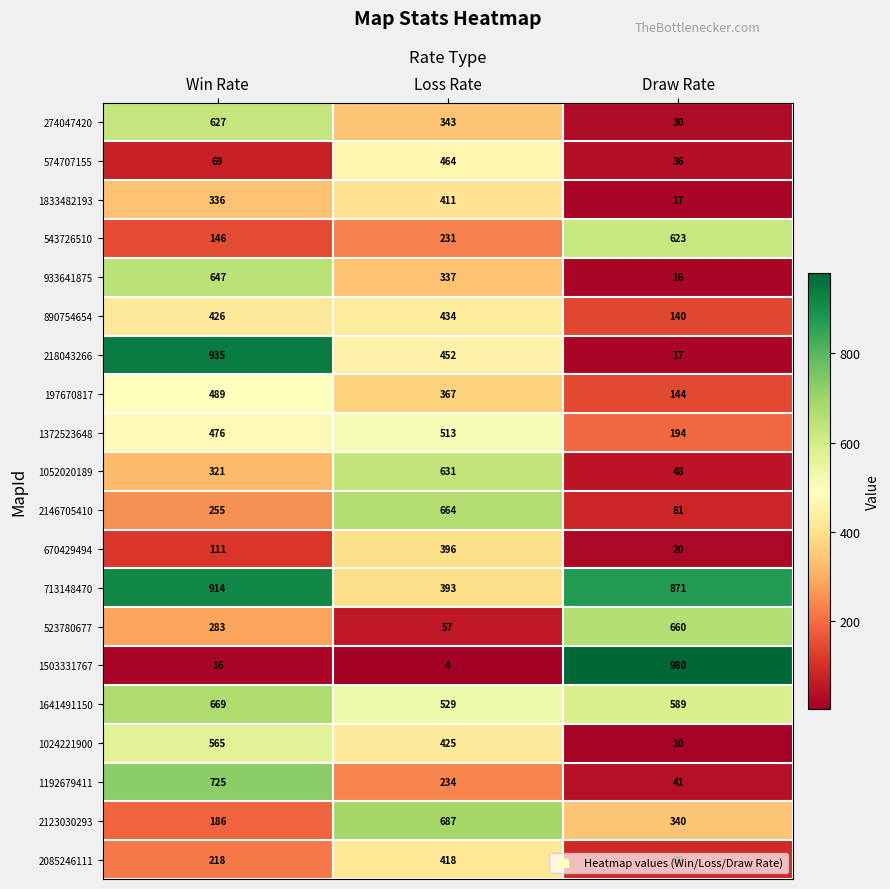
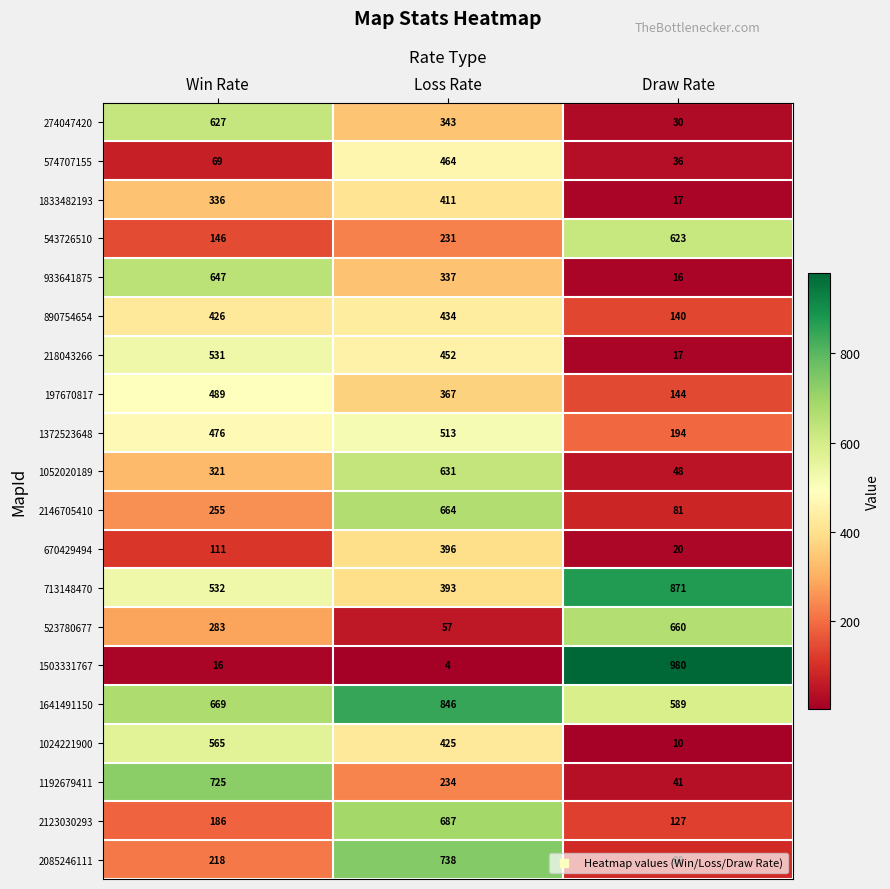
  {
    "274047420": {
      "Win Rate": 627,
      "Loss Rate": 343,
      "Draw Rate": 30
    },
    "574707155": {
      "Win Rate": 69,
      "Loss Rate": 464,
      "Draw Rate": 36
    },
    "1833482193": {
      "Win Rate": 336,
      "Loss Rate": 411,
      "Draw Rate": 17
    },
    "543726510": {
      "Win Rate": 146,
      "Loss Rate": 231,
      "Draw Rate": 623
    },
    "933641875": {
      "Win Rate": 647,
      "Loss Rate": 337,
      "Draw Rate": 16
    },
    "890754654": {
      "Win Rate": 426,
      "Loss Rate": 434,
      "Draw Rate": 140
    },
    "218043266": {
-     "Win Rate": 935,
+     "Win Rate": 531,
      "Loss Rate": 452,
      "Draw Rate": 17
    },
    "197670817": {
      "Win Rate": 489,
      "Loss Rate": 367,
      "Draw Rate": 144
    },
    "1372523648": {
      "Win Rate": 476,
      "Loss Rate": 513,
      "Draw Rate": 194
    },
    "1052020189": {
      "Win Rate": 321,
      "Loss Rate": 631,
      "Draw Rate": 48
    },
    "2146705410": {
      "Win Rate": 255,
      "Loss Rate": 664,
      "Draw Rate": 81
    },
    "670429494": {
      "Win Rate": 111,
      "Loss Rate": 396,
      "Draw Rate": 20
    },
    "713148470": {
-     "Win Rate": 914,
+     "Win Rate": 532,
      "Loss Rate": 393,
      "Draw Rate": 871
    },
    "523780677": {
      "Win Rate": 283,
      "Loss Rate": 57,
      "Draw Rate": 660
    },
    "1503331767": {
      "Win Rate": 16,
      "Loss Rate": 4,
      "Draw Rate": 980
    },
    "1641491150": {
      "Win Rate": 669,
-     "Loss Rate": 529,
+     "Loss Rate": 846,
      "Draw Rate": 589
    },
    "1024221900": {
      "Win Rate": 565,
      "Loss Rate": 425,
      "Draw Rate": 10
    },
    "1192679411": {
      "Win Rate": 725,
      "Loss Rate": 234,
      "Draw Rate": 41
    },
    "2123030293": {
      "Win Rate": 186,
      "Loss Rate": 687,
-     "Draw Rate": 340
+     "Draw Rate": 127
    },
    "2085246111": {
      "Win Rate": 218,
-     "Loss Rate": 418
+     "Loss Rate": 738
    }
  }
